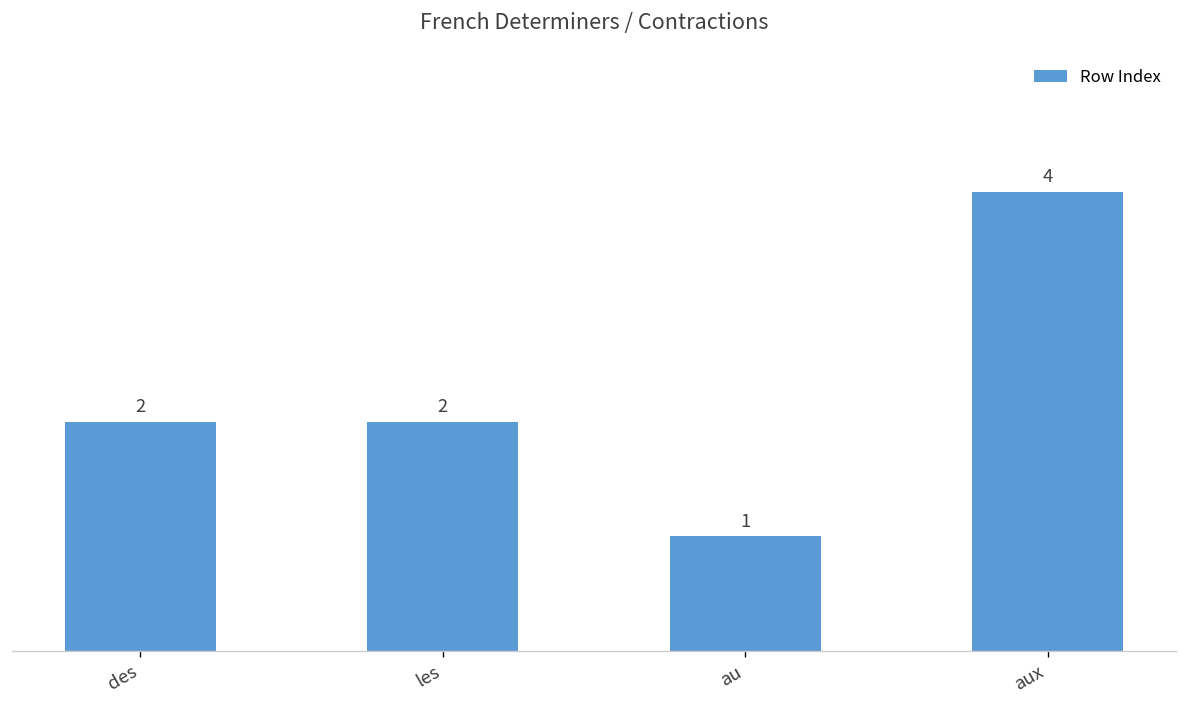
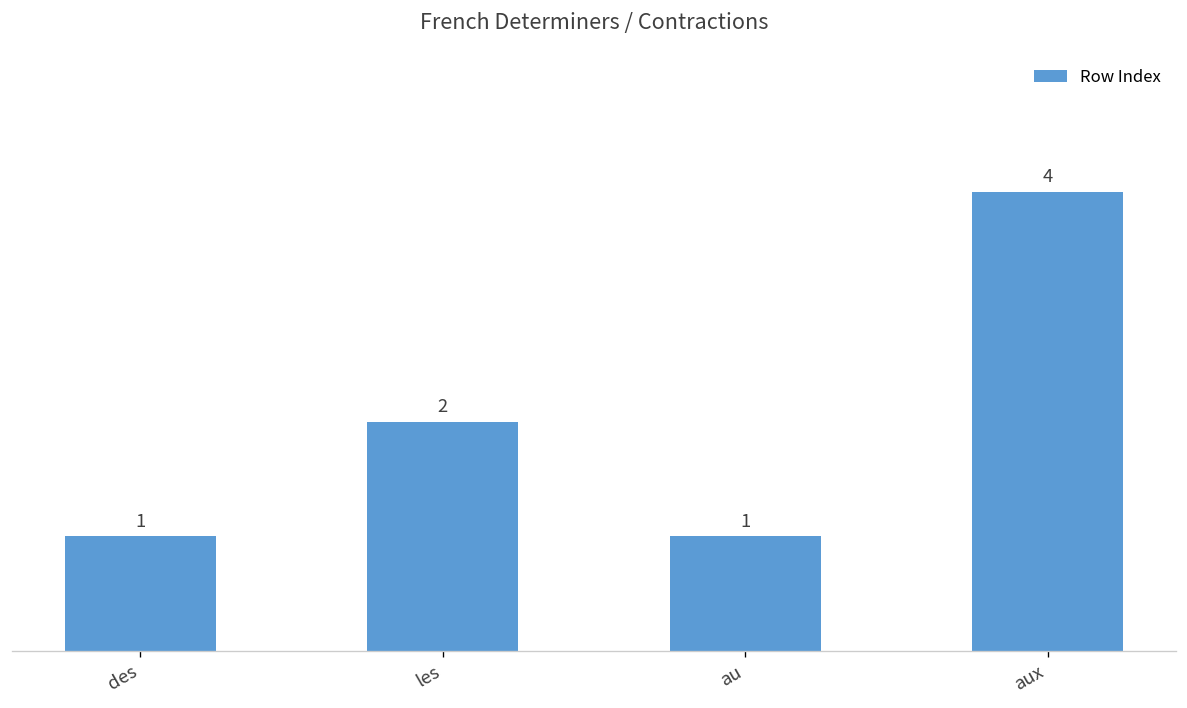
  {
-   "des": 2,
+   "des": 1,
    "les": 2,
    "au": 1,
    "aux": 4
  }
